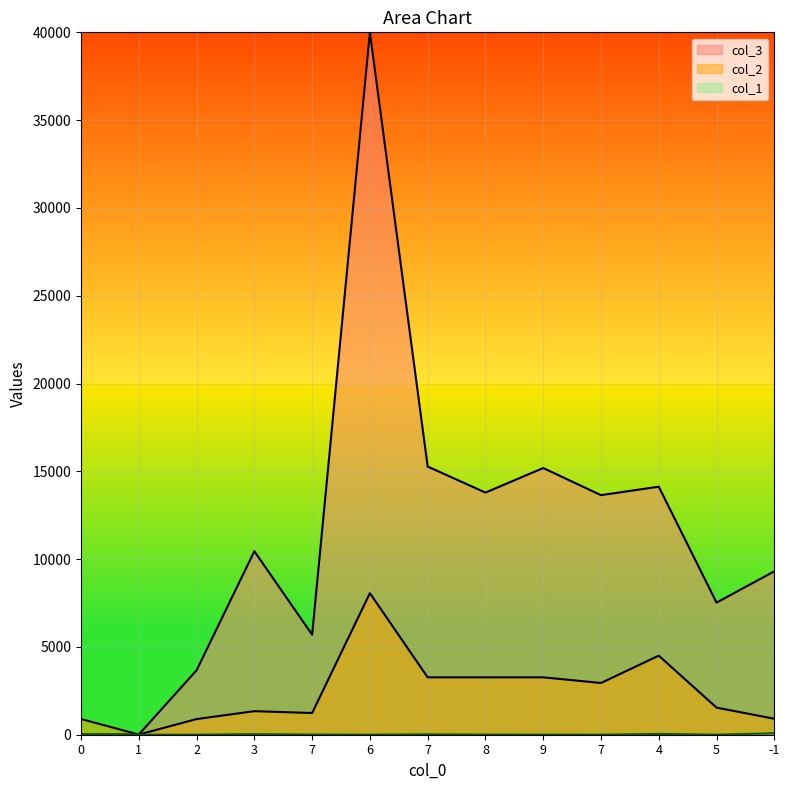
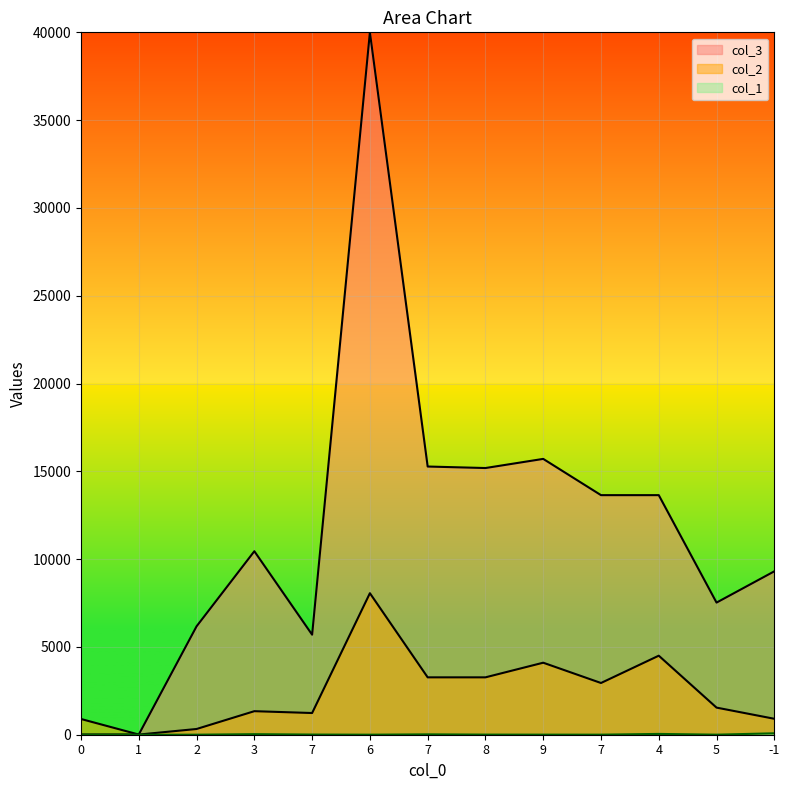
  {
    "col_3": {
-     "2": 3700,
+     "2": 6200,
      "3": 10400,
      "6": 40000,
-     "8": 13800,
-     "9": 15200,
-     "4": 14100,
+     "8": 15200,
+     "9": 15700,
+     "4": 13600,
      "5": 7500,
      "-1": 9300
    },
    "col_2": {
      "0": 900,
-     "2": 900,
+     "2": 300,
      "3": 1300,
      "6": 8100,
      "8": 3300,
-     "9": 3300,
+     "9": 4100,
      "4": 4500,
      "5": 1500,
      "-1": 900
    },
    "col_1": {
      "2": 0,
      "3": 0,
      "6": 0,
      "8": 0,
      "9": 0,
      "4": 0,
      "5": 0,
      "-1": 100
    }
  }
